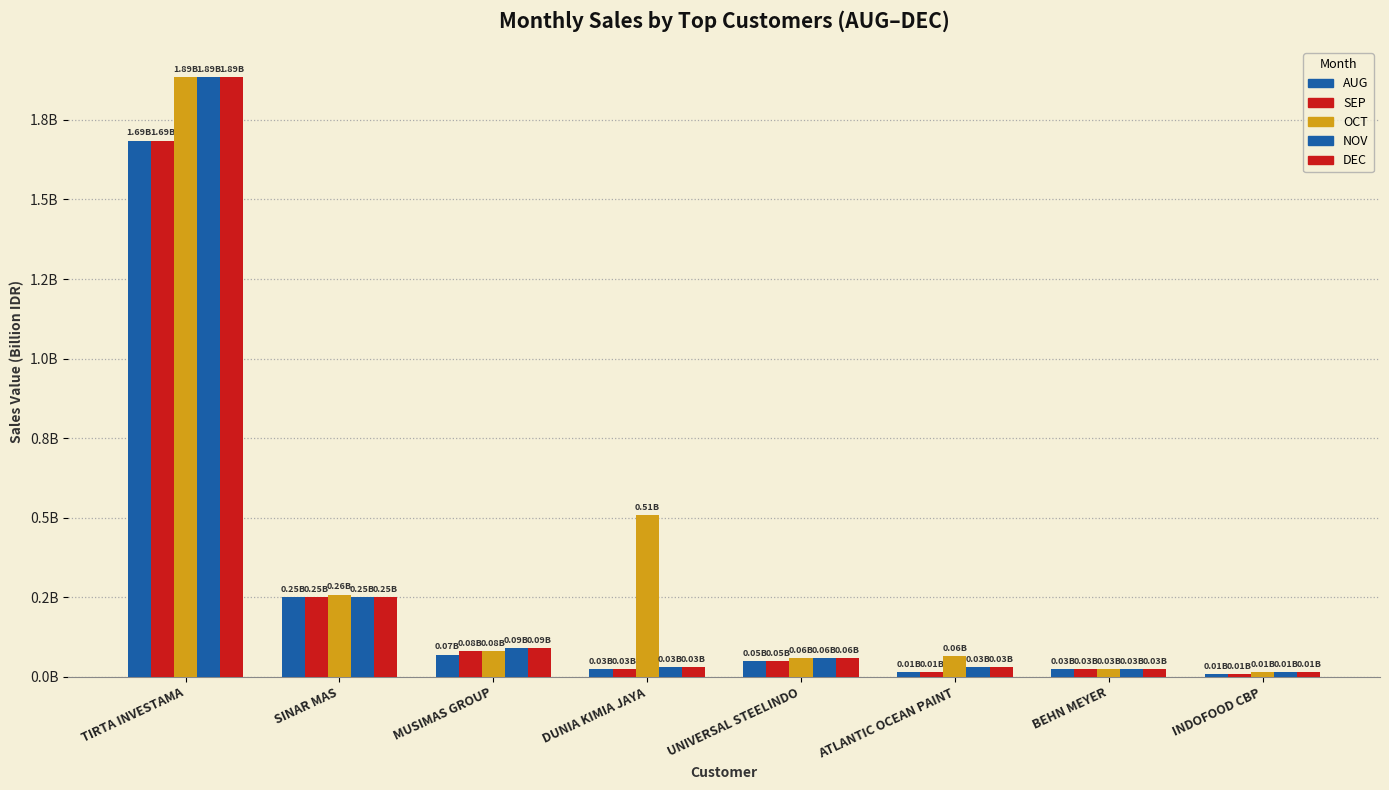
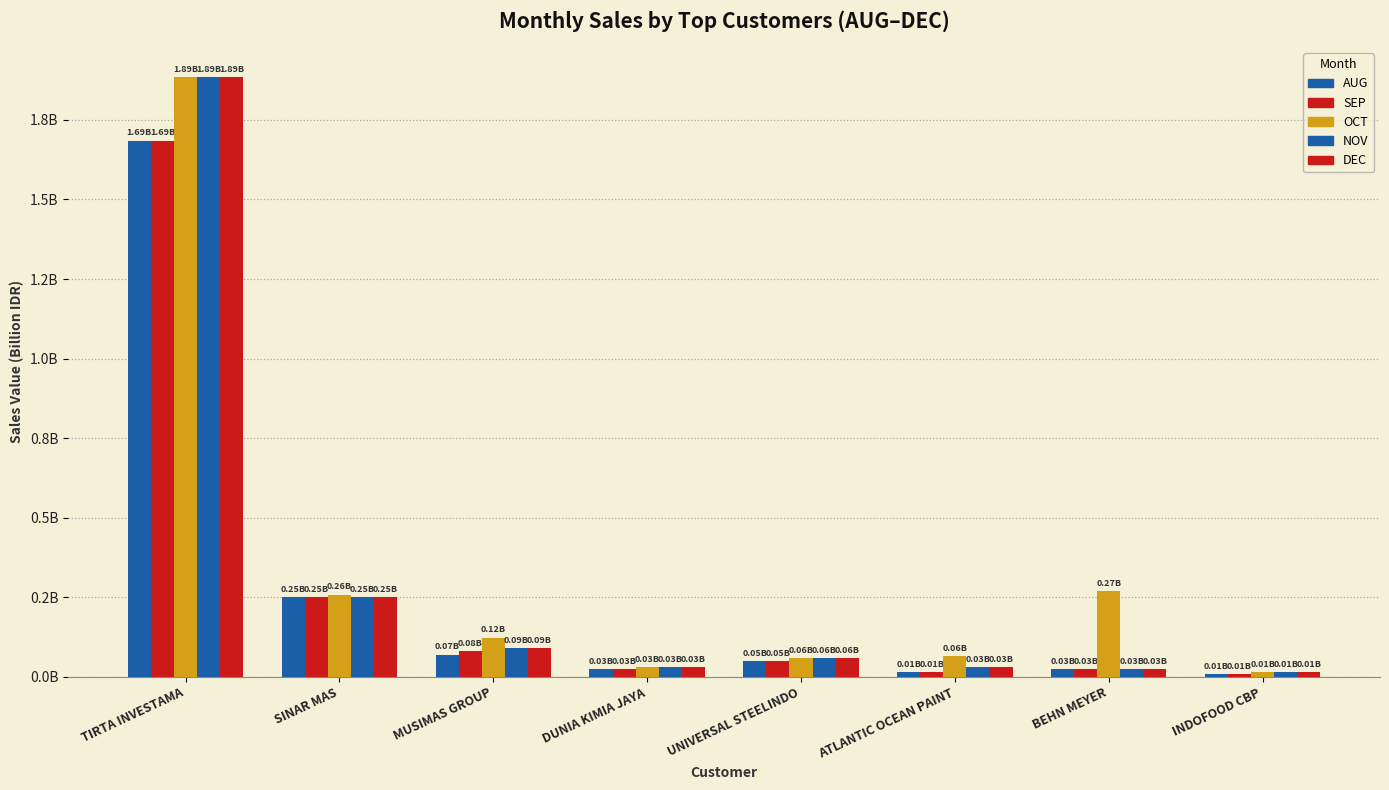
  {
    "OCT": {
      "TIRTA INVESTAMA": "1.89B",
      "SINAR MAS": "0.26B",
-     "MUSIMAS GROUP": "0.08B",
-     "DUNIA KIMIA JAYA": "0.51B",
+     "MUSIMAS GROUP": "0.12B",
+     "DUNIA KIMIA JAYA": "0.03B",
      "UNIVERSAL STEELINDO": "0.06B",
      "ATLANTIC OCEAN PAINT": "0.06B",
-     "BEHN MEYER": "0.03B",
+     "BEHN MEYER": "0.27B",
      "INDOFOOD CBP": "0.01B"
    }
  }
